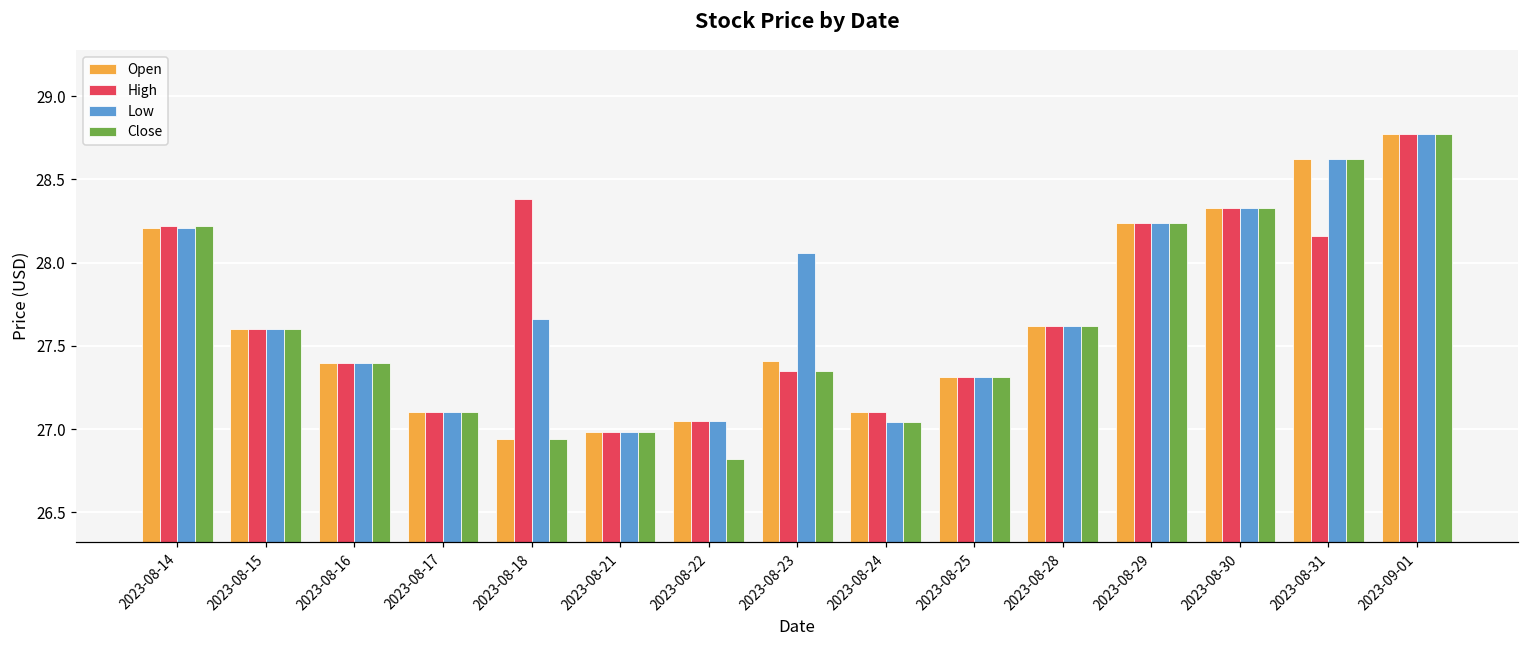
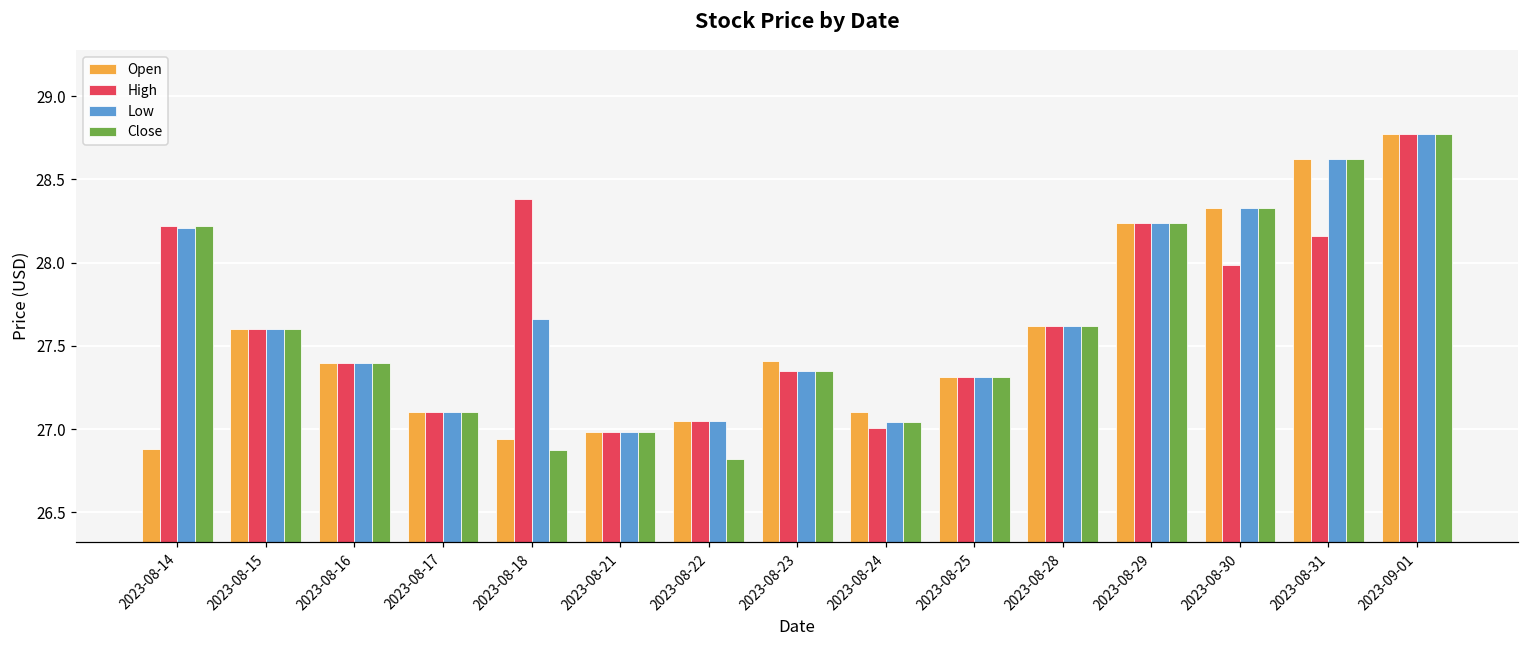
  {
    "Open": {
-     "2023-08-14": 28.21,
+     "2023-08-14": 26.88,
      "2023-08-15": 27.60,
      "2023-08-16": 27.40,
      "2023-08-17": 27.10,
      "2023-08-18": 26.94,
      "2023-08-21": 26.98,
      "2023-08-22": 27.05,
      "2023-08-23": 27.41,
      "2023-08-24": 27.10,
      "2023-08-25": 27.31,
      "2023-08-28": 27.62,
      "2023-08-29": 28.24,
      "2023-08-30": 28.33,
      "2023-08-31": 28.62,
      "2023-09-01": 28.77
    },
    "High": {
      "2023-08-14": 28.22,
      "2023-08-15": 27.60,
      "2023-08-16": 27.40,
      "2023-08-17": 27.10,
      "2023-08-18": 28.38,
      "2023-08-21": 26.98,
      "2023-08-22": 27.05,
      "2023-08-23": 27.35,
-     "2023-08-24": 27.10,
+     "2023-08-24": 27.00,
      "2023-08-25": 27.31,
      "2023-08-28": 27.62,
      "2023-08-29": 28.24,
-     "2023-08-30": 28.33,
+     "2023-08-30": 27.99,
      "2023-08-31": 28.16,
      "2023-09-01": 28.77
    },
    "Low": {
      "2023-08-14": 28.21,
      "2023-08-15": 27.60,
      "2023-08-16": 27.40,
      "2023-08-17": 27.10,
      "2023-08-18": 27.66,
      "2023-08-21": 26.98,
      "2023-08-22": 27.05,
-     "2023-08-23": 28.06,
+     "2023-08-23": 27.35,
      "2023-08-24": 27.04,
      "2023-08-25": 27.31,
      "2023-08-28": 27.62,
      "2023-08-29": 28.24,
      "2023-08-30": 28.33,
      "2023-08-31": 28.62,
      "2023-09-01": 28.77
    },
    "Close": {
      "2023-08-14": 28.22,
      "2023-08-15": 27.60,
      "2023-08-16": 27.40,
      "2023-08-17": 27.10,
-     "2023-08-18": 26.94,
+     "2023-08-18": 26.87,
      "2023-08-21": 26.98,
      "2023-08-22": 26.82,
      "2023-08-23": 27.35,
      "2023-08-24": 27.04,
      "2023-08-25": 27.31,
      "2023-08-28": 27.62,
      "2023-08-29": 28.24,
      "2023-08-30": 28.33,
      "2023-08-31": 28.62,
      "2023-09-01": 28.77
    }
  }
